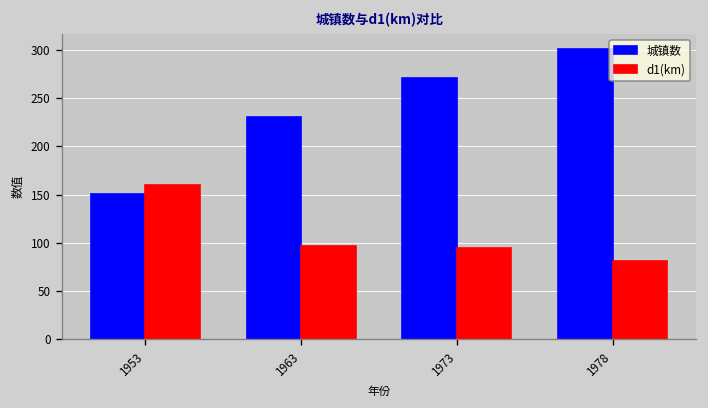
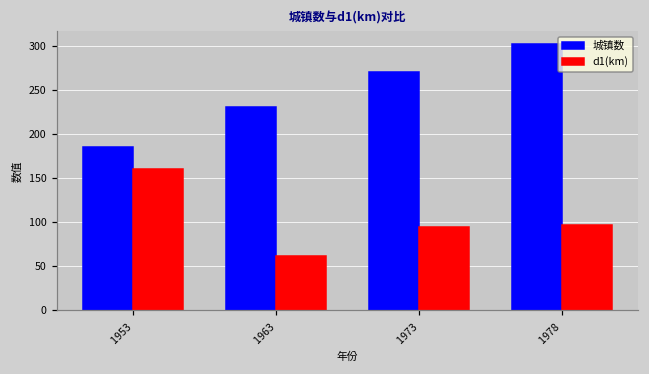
  {
    "城镇数": {
-     "1953": 150,
+     "1953": 190,
      "1963": 230,
      "1973": 270,
      "1978": 300
    },
    "d1(km)": {
      "1953": 160,
-     "1963": 100,
+     "1963": 60,
      "1973": 90,
-     "1978": 80
+     "1978": 100
    }
  }
